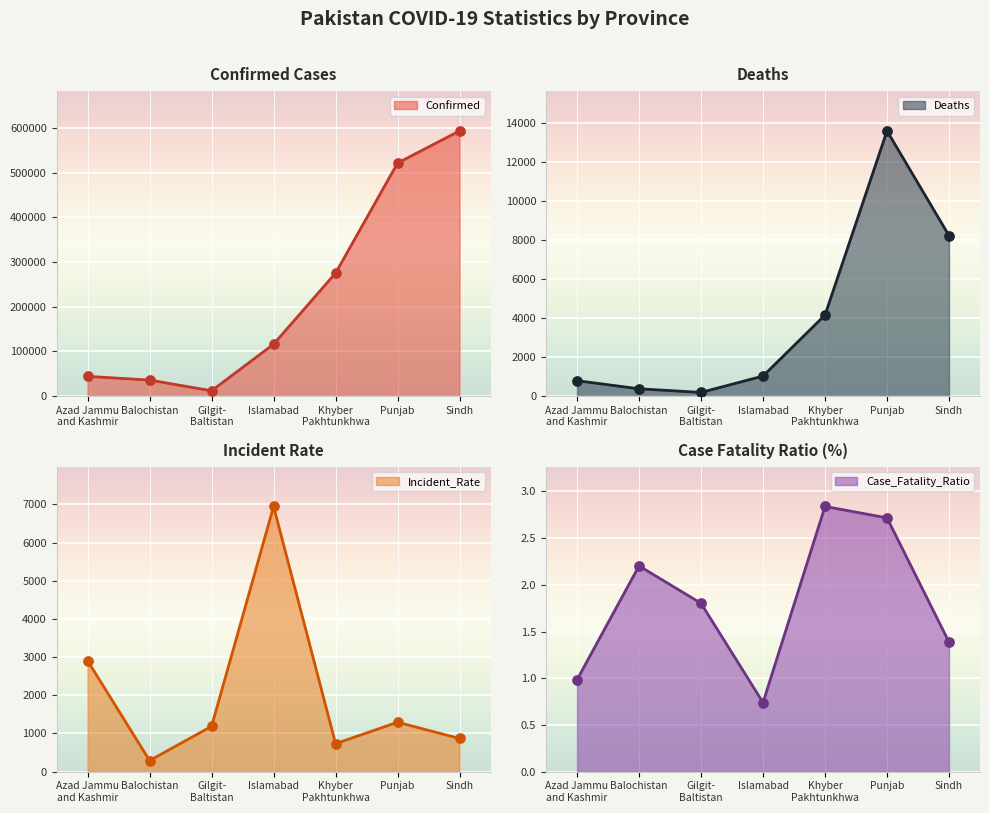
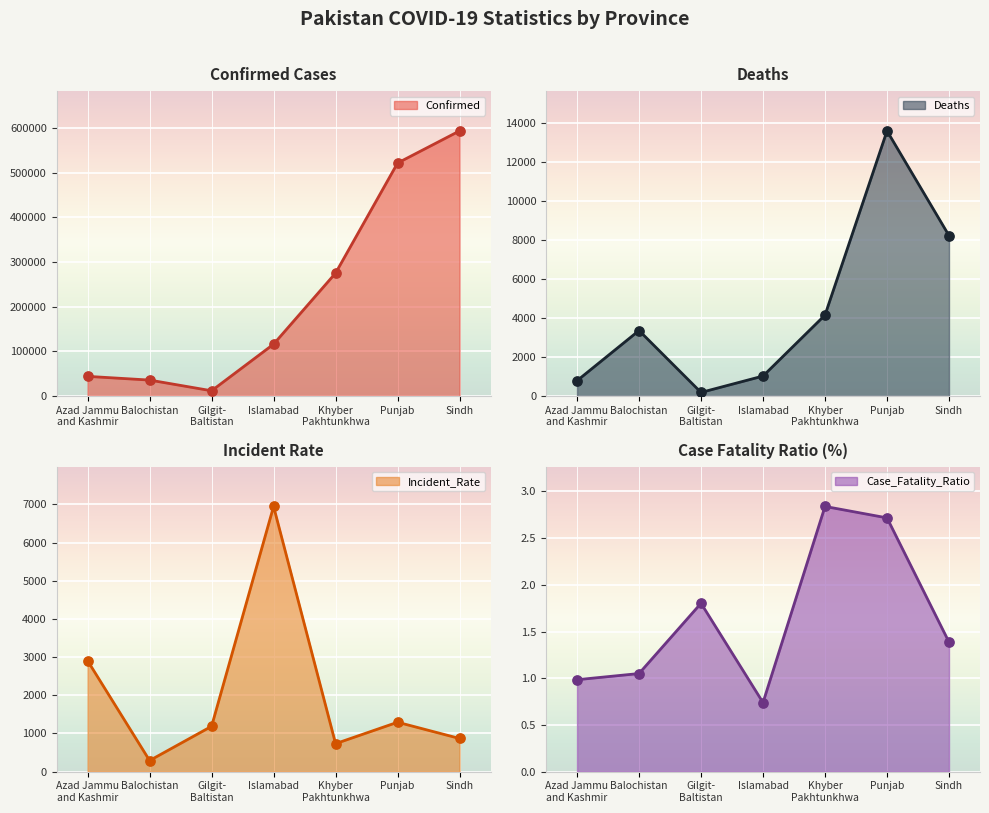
  {
    "Confirmed Cases": {
      "Azad Jammu and Kashmir": 40000,
      "Balochistan": 40000,
      "Gilgit- Baltistan": 10000,
      "Islamabad": 120000,
      "Khyber Pakhtunkhwa": 280000,
      "Punjab": 520000,
      "Sindh": 590000
    },
    "Deaths": {
      "Azad Jammu and Kashmir": 800,
-     "Balochistan": 400,
+     "Balochistan": 3400,
      "Gilgit- Baltistan": 200,
      "Islamabad": 1000,
      "Khyber Pakhtunkhwa": 4200,
      "Punjab": 13600,
      "Sindh": 8200
    },
    "Incident Rate": {
      "Azad Jammu and Kashmir": 2900,
      "Balochistan": 300,
      "Gilgit- Baltistan": 1200,
      "Islamabad": 6900,
      "Khyber Pakhtunkhwa": 700,
      "Punjab": 1300,
      "Sindh": 900
    },
    "Case Fatality Ratio (%)": {
      "Azad Jammu and Kashmir": 1.0,
-     "Balochistan": 2.2,
+     "Balochistan": 1.1,
      "Gilgit- Baltistan": 1.8,
      "Islamabad": 0.7,
      "Khyber Pakhtunkhwa": 2.8,
      "Punjab": 2.7,
      "Sindh": 1.4
    }
  }
